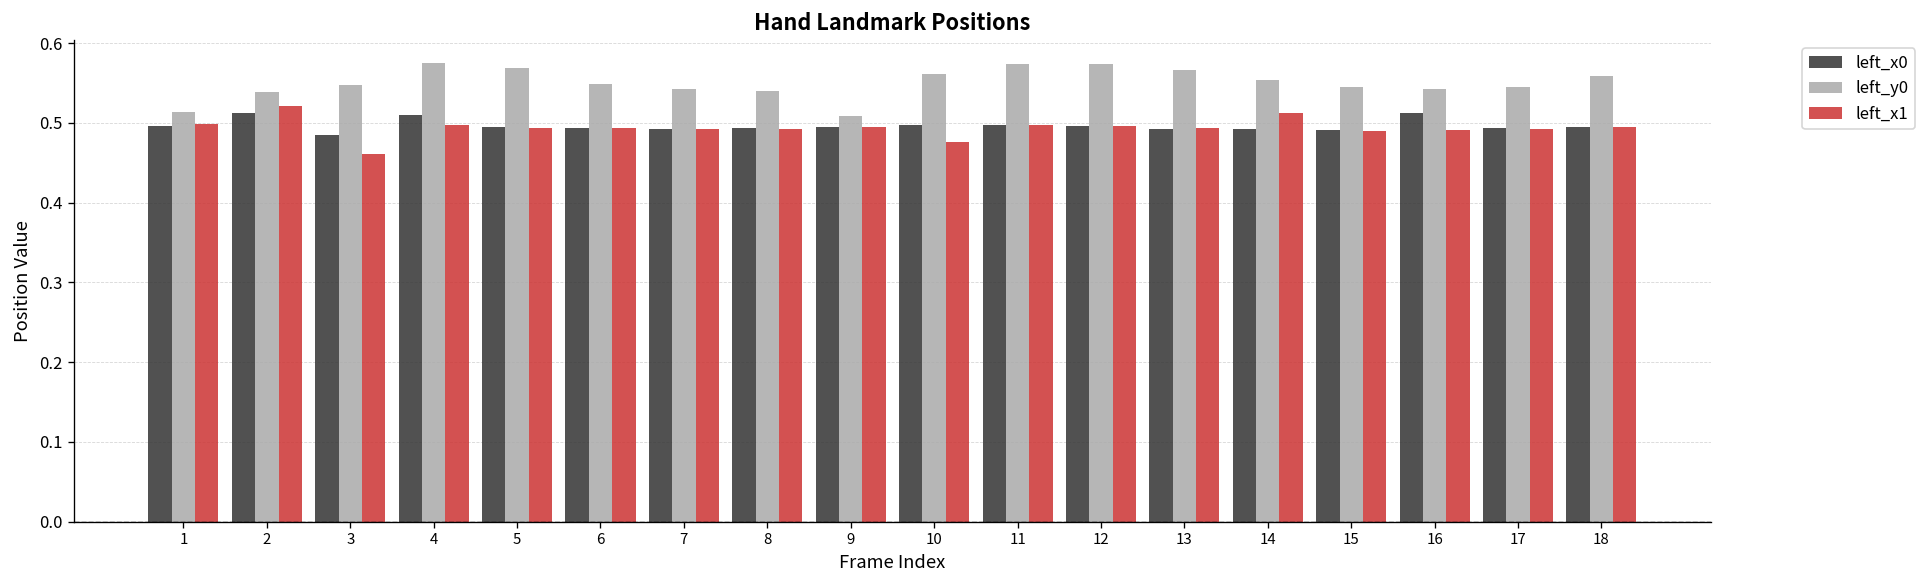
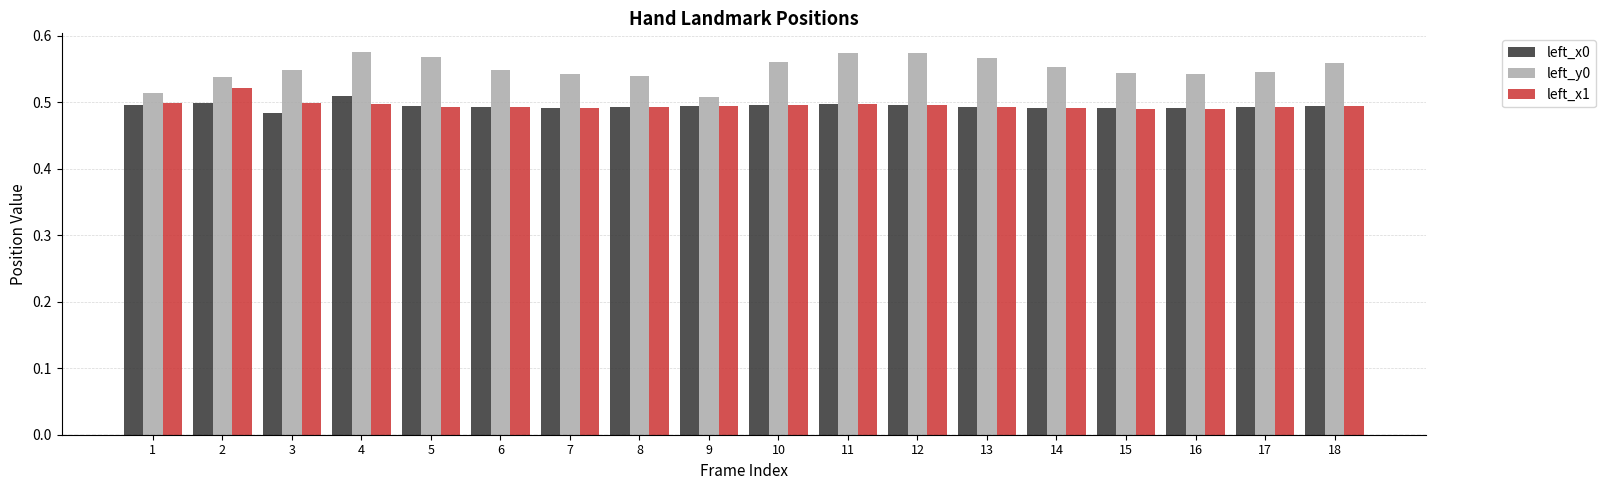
  {
    "left_x0": {
      "1": 0.50,
-     "2": 0.51,
+     "2": 0.50,
      "3": 0.48,
      "4": 0.51,
      "5": 0.49,
      "6": 0.49,
      "7": 0.49,
      "8": 0.49,
      "9": 0.49,
      "10": 0.50,
      "11": 0.50,
      "12": 0.50,
      "13": 0.49,
      "14": 0.49,
      "15": 0.49,
-     "16": 0.51,
+     "16": 0.49,
      "17": 0.49,
      "18": 0.50
    },
    "left_y0": {
      "1": 0.51,
      "2": 0.54,
      "3": 0.55,
      "4": 0.58,
      "5": 0.57,
      "6": 0.55,
      "7": 0.54,
      "8": 0.54,
      "9": 0.51,
      "10": 0.56,
      "11": 0.57,
      "12": 0.57,
      "13": 0.57,
      "14": 0.55,
      "15": 0.54,
      "16": 0.54,
      "17": 0.55,
      "18": 0.56
    },
    "left_x1": {
      "1": 0.50,
      "2": 0.52,
-     "3": 0.46,
+     "3": 0.50,
      "4": 0.50,
      "5": 0.49,
      "6": 0.49,
      "7": 0.49,
      "8": 0.49,
      "9": 0.49,
-     "10": 0.48,
+     "10": 0.50,
      "11": 0.50,
      "12": 0.50,
      "13": 0.49,
-     "14": 0.51,
+     "14": 0.49,
      "15": 0.49,
      "16": 0.49,
      "17": 0.49,
      "18": 0.49
    }
  }
